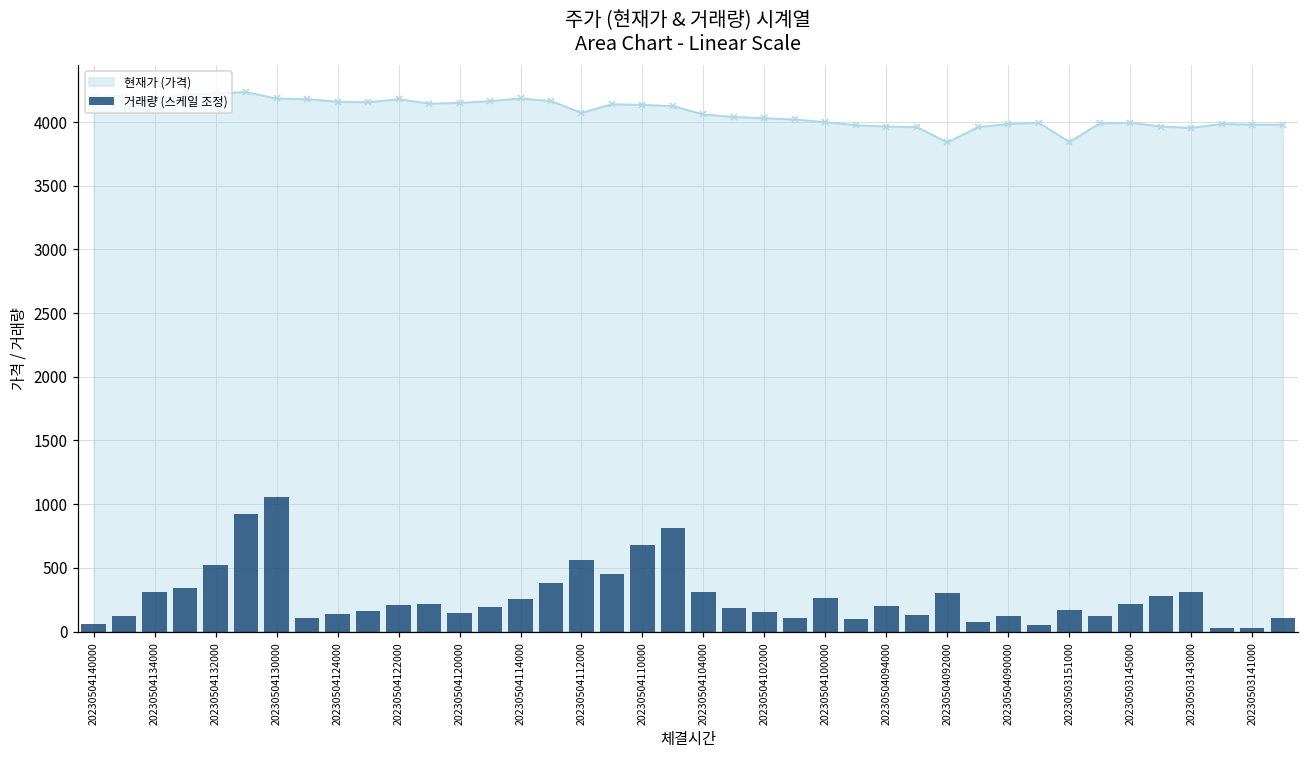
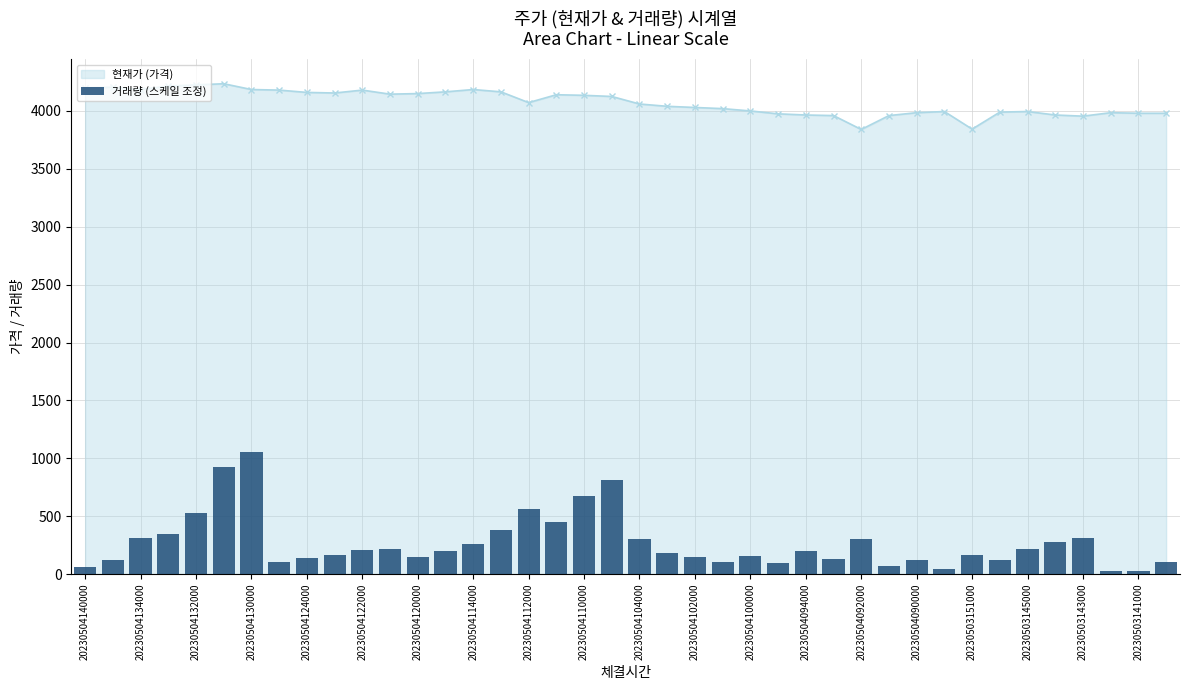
  {
    "거래량 (스케일 조정)": {
      "20230504140000": 60,
      "20230504134000": 310,
      "20230504132000": 520,
      "20230504130000": 1060,
      "20230504124000": 140,
      "20230504122000": 210,
      "20230504120000": 150,
      "20230504114000": 260,
      "20230504112000": 560,
      "20230504110000": 680,
      "20230504104000": 310,
      "20230504102000": 150,
-     "20230504100000": 270,
+     "20230504100000": 160,
      "20230504094000": 200,
      "20230504092000": 300,
      "20230504090000": 120,
      "20230503151000": 170,
      "20230503145000": 220,
      "20230503143000": 310,
      "20230503141000": 30
    },
    "현재가 (가격)": {
      "20230504130000": 4190,
      "20230504124000": 4160,
      "20230504122000": 4180,
      "20230504120000": 4150,
      "20230504114000": 4190,
      "20230504112000": 4070,
      "20230504110000": 4140,
      "20230504104000": 4060,
      "20230504102000": 4030,
      "20230504100000": 4000,
      "20230504094000": 3970,
      "20230504092000": 3840,
      "20230504090000": 3990,
      "20230503151000": 3840,
      "20230503145000": 4000,
      "20230503143000": 3960,
      "20230503141000": 3980
    }
  }
